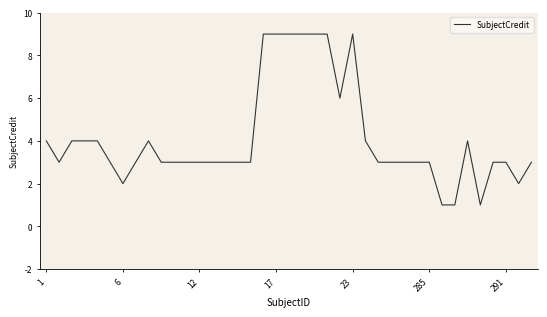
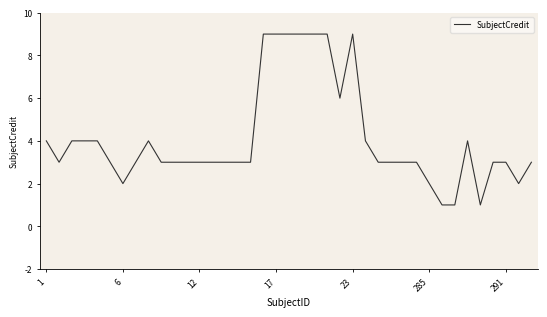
  {
    "6": 2,
    "12": 3,
-   "285": 3,
+   "285": 2,
    "291": 3
  }
